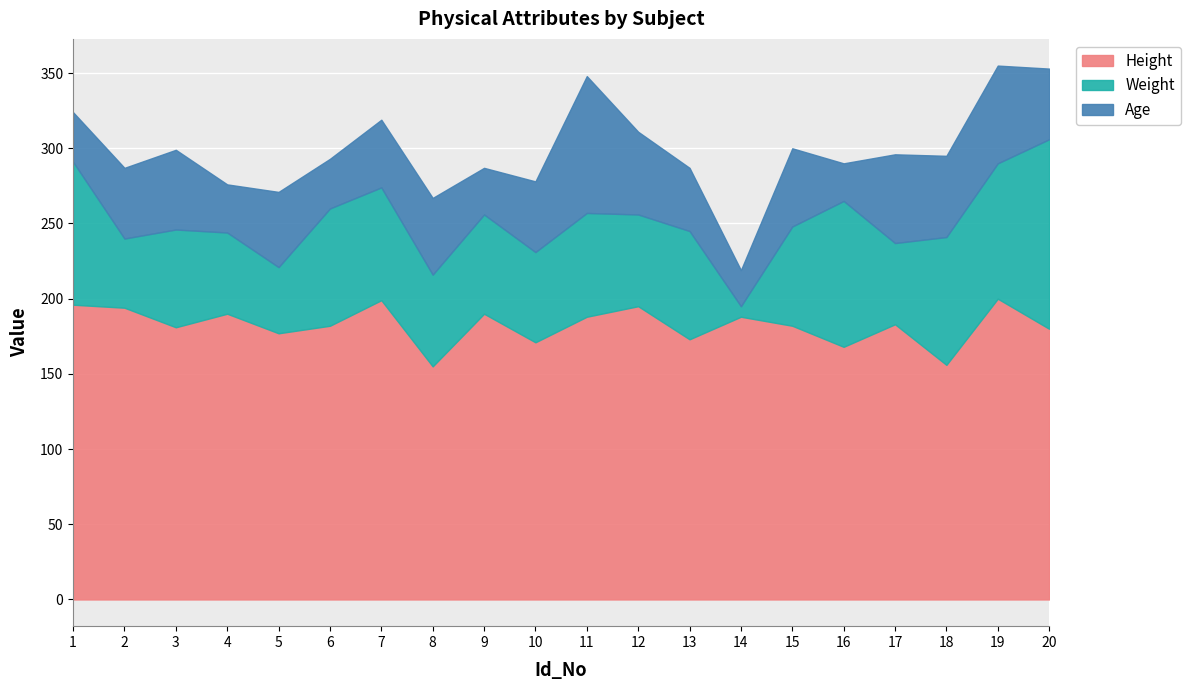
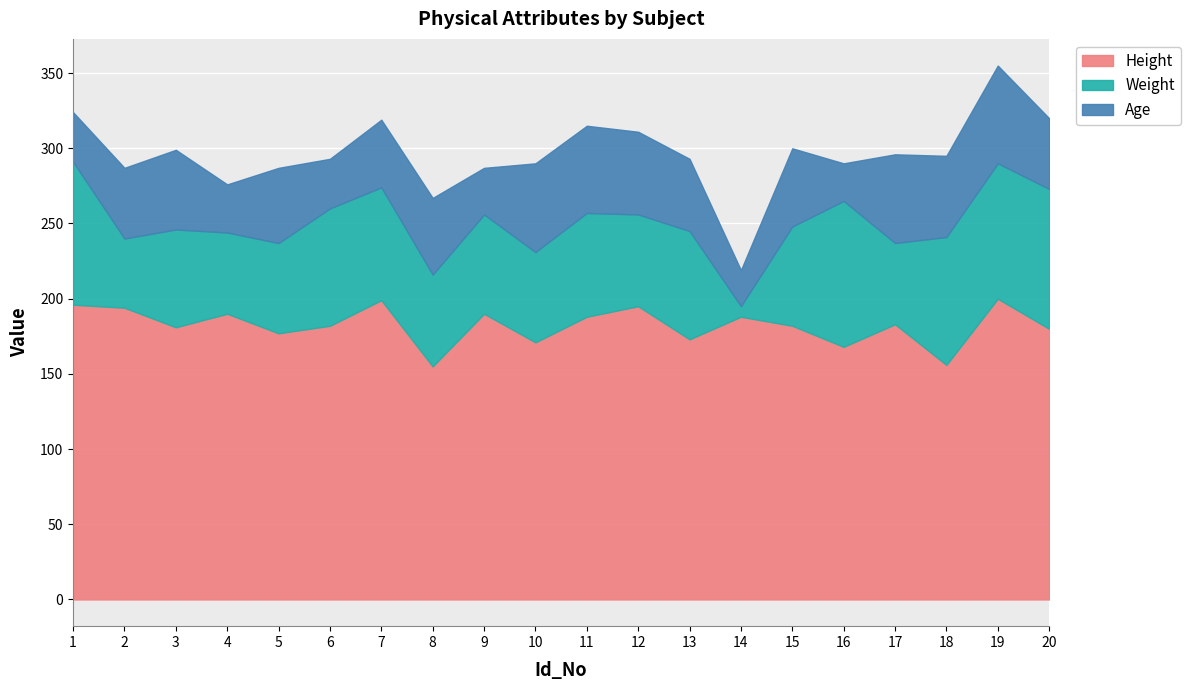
  {
    "Height": {
      "1": 196,
      "2": 194,
      "3": 181,
      "4": 190,
      "5": 177,
      "6": 182,
      "7": 199,
      "8": 155,
      "9": 190,
      "10": 171,
      "11": 188,
      "12": 195,
      "13": 173,
      "14": 188,
      "15": 182,
      "16": 168,
      "17": 183,
      "18": 156,
      "19": 200,
      "20": 180
    },
    "Weight": {
      "1": 95,
      "2": 46,
      "3": 65,
      "4": 54,
-     "5": 44,
+     "5": 60,
      "6": 78,
      "7": 75,
      "8": 61,
      "9": 66,
      "10": 60,
      "11": 69,
      "12": 61,
      "13": 72,
      "14": 7,
      "15": 66,
      "16": 97,
      "17": 54,
      "18": 85,
      "19": 90,
-     "20": 126
+     "20": 93
    },
    "Age": {
      "1": 33,
      "2": 47,
      "3": 53,
      "4": 32,
      "5": 50,
      "6": 33,
      "7": 45,
      "8": 51,
      "9": 31,
-     "10": 47,
-     "11": 91,
+     "10": 59,
+     "11": 58,
      "12": 55,
-     "13": 42,
+     "13": 48,
      "14": 24,
      "15": 52,
      "16": 25,
      "17": 59,
      "18": 54,
      "19": 65,
      "20": 47
    }
  }
